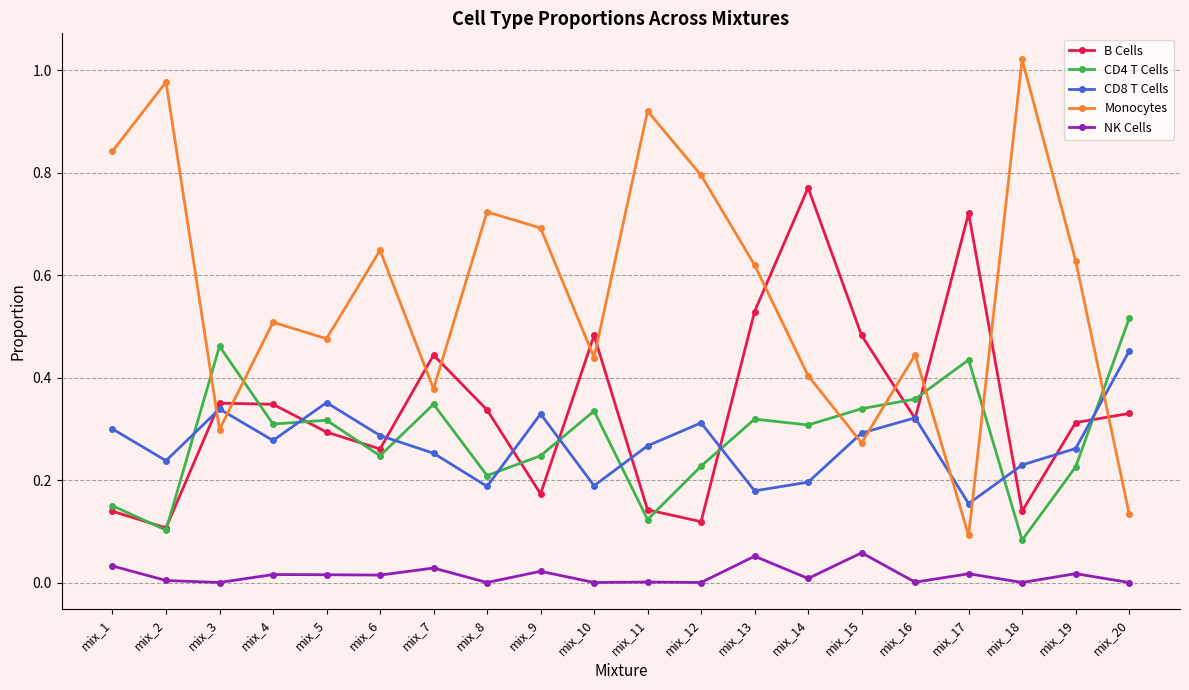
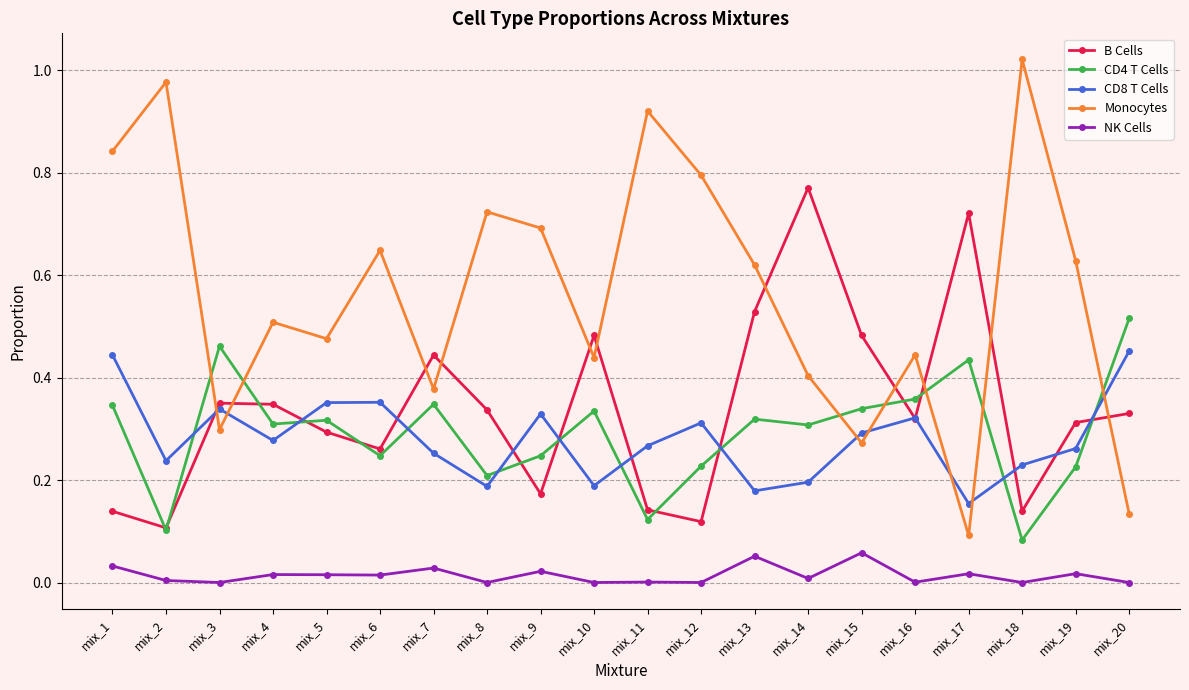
  {
    "B Cells": {
      "mix_1": 0.14,
      "mix_3": 0.35,
      "mix_4": 0.35,
      "mix_5": 0.29,
      "mix_6": 0.26,
      "mix_7": 0.44,
      "mix_8": 0.34,
      "mix_9": 0.17,
      "mix_10": 0.48,
      "mix_11": 0.14,
      "mix_12": 0.12,
      "mix_13": 0.53,
      "mix_14": 0.77,
      "mix_15": 0.48,
      "mix_17": 0.72,
      "mix_18": 0.14,
      "mix_19": 0.31,
      "mix_20": 0.33
    },
    "CD4 T Cells": {
-     "mix_1": 0.15,
+     "mix_1": 0.35,
      "mix_3": 0.46,
      "mix_4": 0.31,
      "mix_5": 0.32,
      "mix_6": 0.25,
      "mix_7": 0.35,
      "mix_8": 0.21,
      "mix_9": 0.25,
      "mix_10": 0.33,
      "mix_11": 0.12,
      "mix_12": 0.23,
      "mix_13": 0.32,
      "mix_14": 0.31,
      "mix_15": 0.34,
      "mix_16": 0.36,
      "mix_17": 0.43,
      "mix_18": 0.08,
      "mix_19": 0.23,
      "mix_20": 0.52
    },
    "CD8 T Cells": {
-     "mix_1": 0.30,
+     "mix_1": 0.44,
      "mix_2": 0.24,
      "mix_3": 0.34,
      "mix_4": 0.28,
      "mix_5": 0.35,
-     "mix_6": 0.29,
+     "mix_6": 0.35,
      "mix_7": 0.25,
      "mix_8": 0.19,
      "mix_9": 0.33,
      "mix_10": 0.19,
      "mix_11": 0.27,
      "mix_12": 0.31,
      "mix_13": 0.18,
      "mix_14": 0.20,
      "mix_15": 0.29,
      "mix_17": 0.15,
      "mix_18": 0.23,
      "mix_19": 0.26,
      "mix_20": 0.45
    },
    "Monocytes": {
      "mix_1": 0.84,
      "mix_2": 0.98,
      "mix_3": 0.30,
      "mix_4": 0.51,
      "mix_5": 0.48,
      "mix_6": 0.65,
      "mix_7": 0.38,
      "mix_8": 0.72,
      "mix_9": 0.69,
      "mix_10": 0.44,
      "mix_11": 0.92,
      "mix_12": 0.80,
      "mix_13": 0.62,
      "mix_14": 0.40,
      "mix_15": 0.27,
      "mix_16": 0.44,
      "mix_17": 0.09,
      "mix_18": 1.02,
      "mix_19": 0.63,
      "mix_20": 0.13
    },
    "NK Cells": {
      "mix_1": 0.03,
      "mix_2": 0.00,
      "mix_3": 0.00,
      "mix_4": 0.02,
      "mix_5": 0.02,
      "mix_6": 0.01,
      "mix_7": 0.03,
      "mix_8": 0.00,
      "mix_9": 0.02,
      "mix_10": 0.00,
      "mix_11": 0.00,
      "mix_12": 0.00,
      "mix_13": 0.05,
      "mix_14": 0.01,
      "mix_15": 0.06,
      "mix_16": 0.00,
      "mix_17": 0.02,
      "mix_18": 0.00,
      "mix_19": 0.02,
      "mix_20": 0.00
    }
  }
